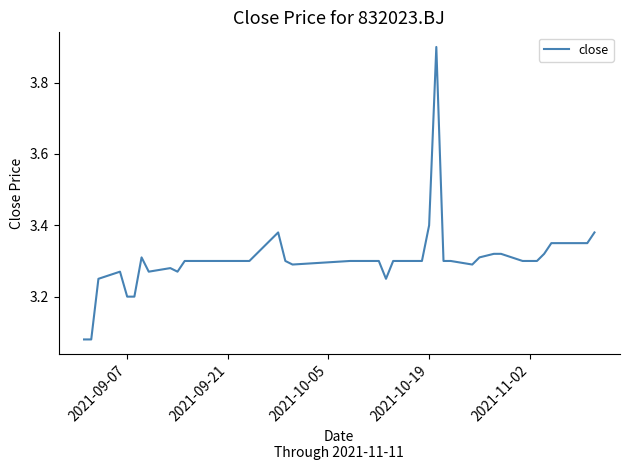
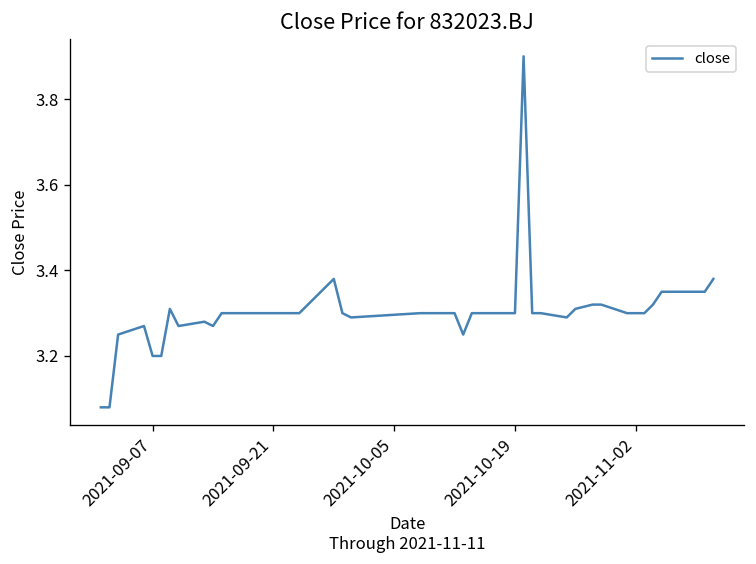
  {
    "2021-09-07": 3.2,
-   "2021-10-19": 3.4,
+   "2021-10-19": 3.3,
    "2021-11-02": 3.3
  }
